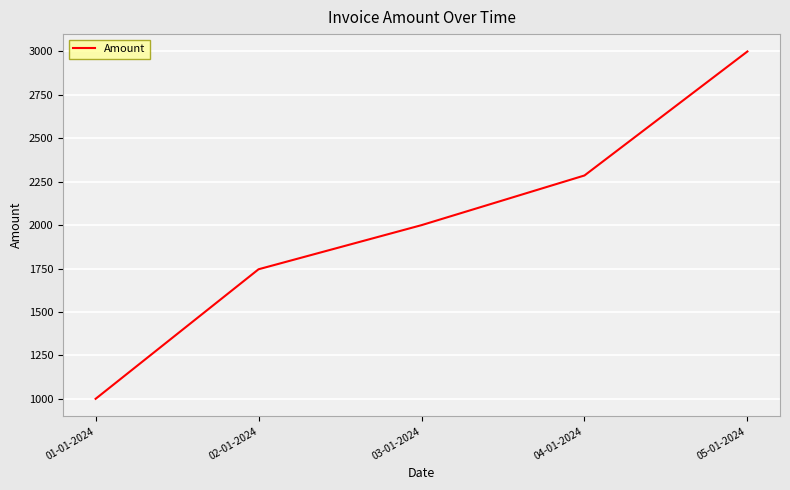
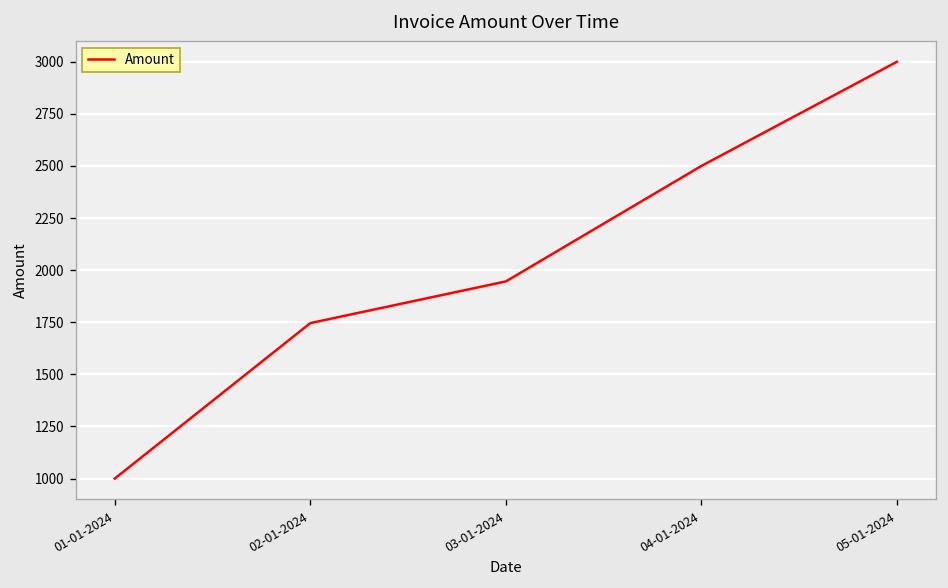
  {
    "01-01-2024": 1000,
    "02-01-2024": 1750,
-   "03-01-2024": 2000,
-   "04-01-2024": 2290,
+   "03-01-2024": 1950,
+   "04-01-2024": 2500,
    "05-01-2024": 3000
  }
